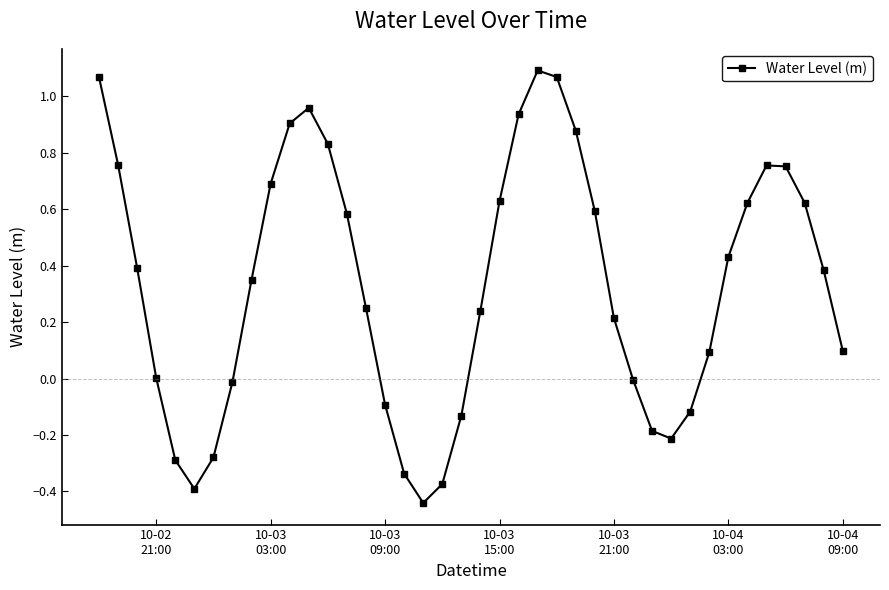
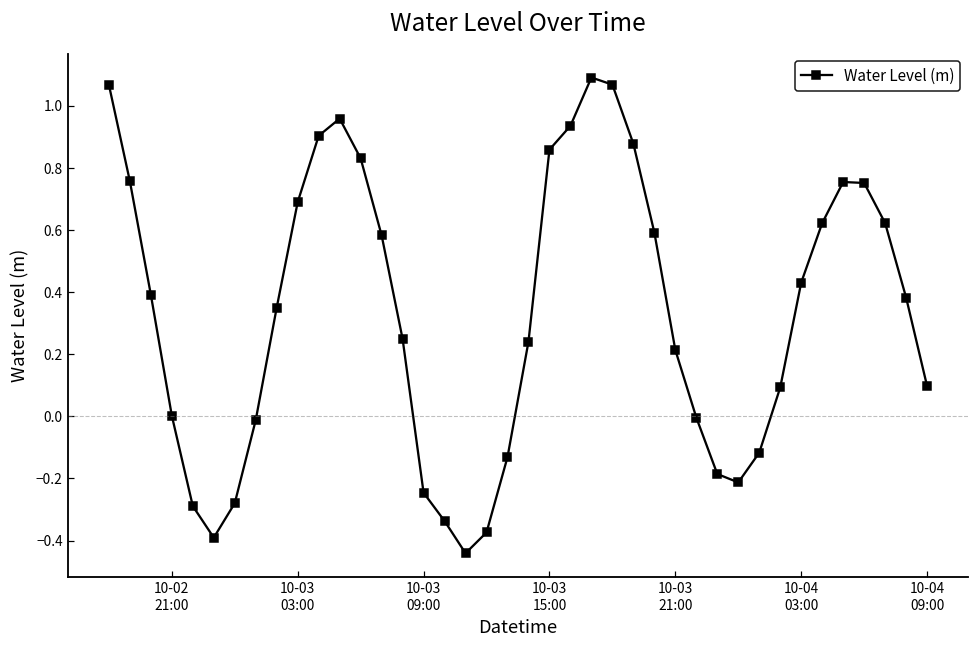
  {
    "10-02 21:00": 0.00,
    "10-03 03:00": 0.69,
-   "10-03 09:00": -0.09,
-   "10-03 15:00": 0.63,
+   "10-03 09:00": -0.25,
+   "10-03 15:00": 0.86,
    "10-03 21:00": 0.21,
    "10-04 03:00": 0.43,
    "10-04 09:00": 0.10
  }
